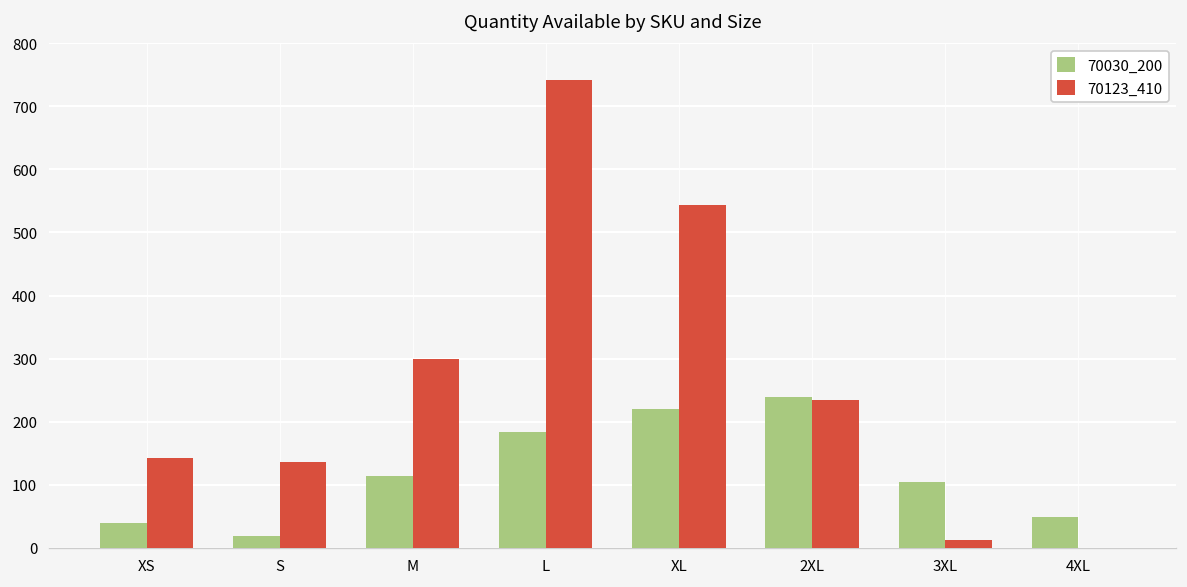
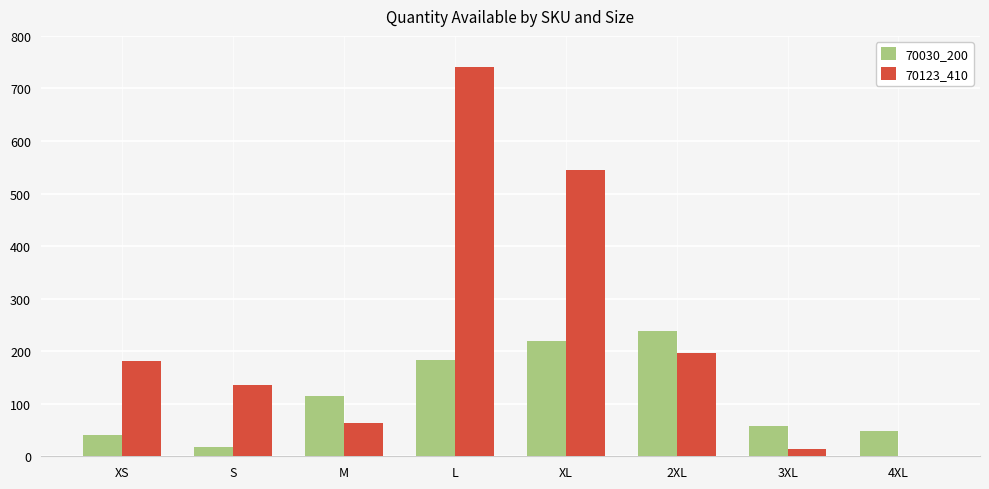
  {
    "70030_200": {
      "XS": 40,
      "S": 20,
      "M": 110,
      "L": 180,
      "XL": 220,
      "2XL": 240,
-     "3XL": 100,
+     "3XL": 60,
      "4XL": 50
    },
    "70123_410": {
-     "XS": 140,
+     "XS": 180,
      "S": 140,
-     "M": 300,
+     "M": 60,
      "L": 740,
      "XL": 540,
-     "2XL": 240,
+     "2XL": 200,
      "3XL": 10,
      "4XL": 0
    }
  }
